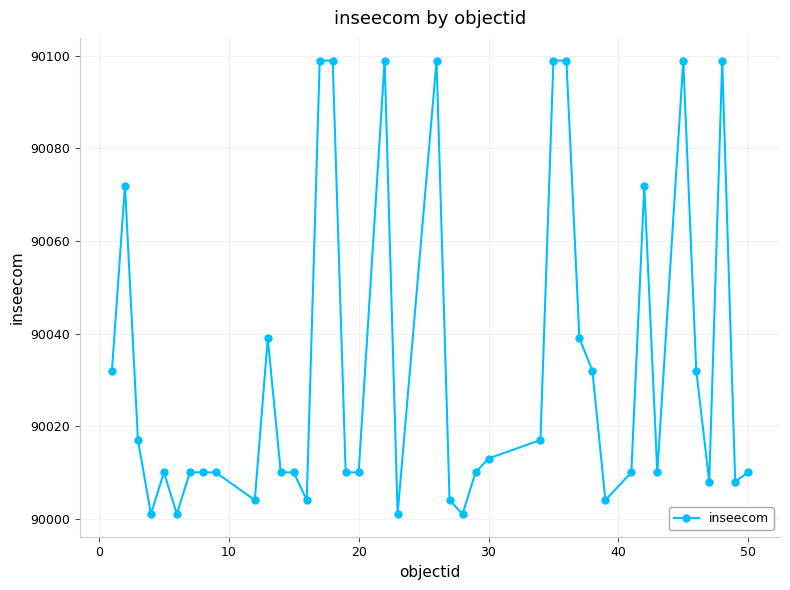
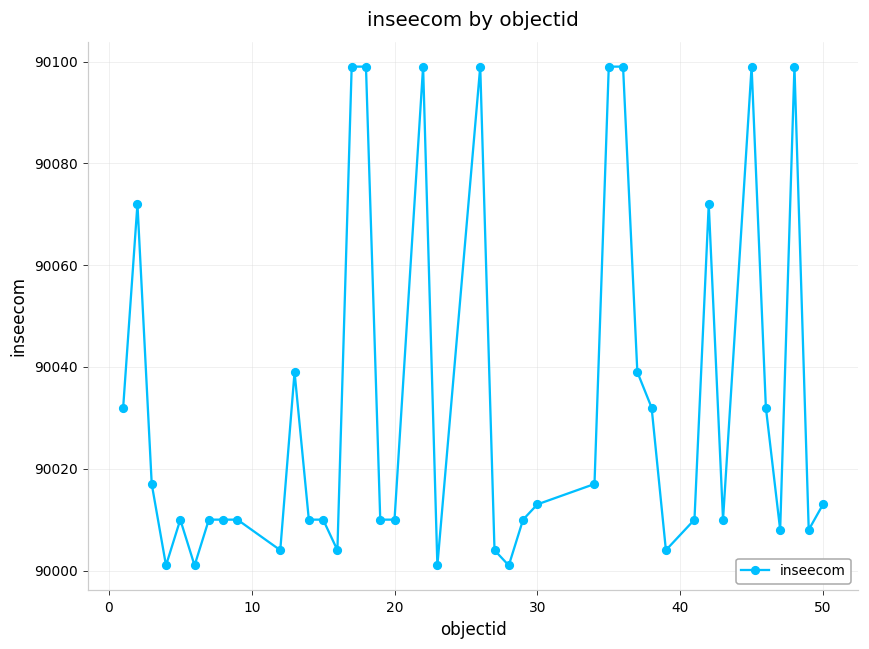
  {
    "20": 90010,
    "30": 90013,
-   "50": 90010
+   "50": 90013
  }
